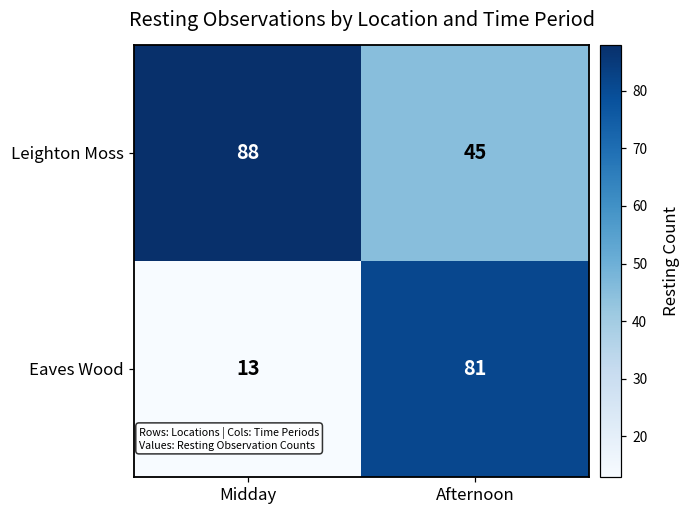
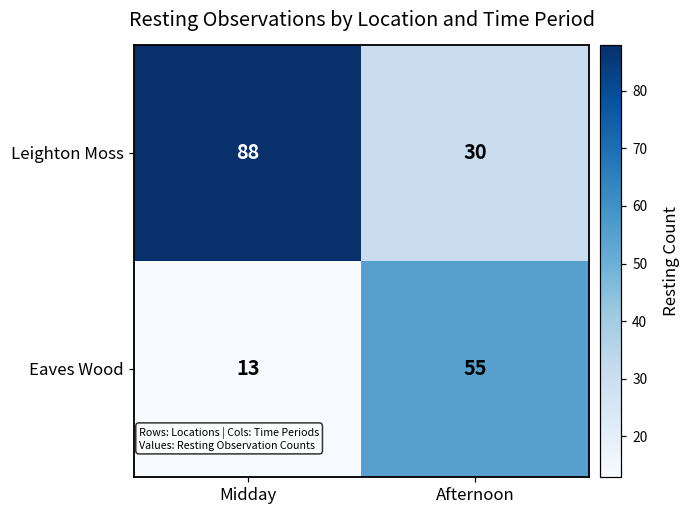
  {
    "Leighton Moss": {
      "Midday": 88,
-     "Afternoon": 45
+     "Afternoon": 30
    },
    "Eaves Wood": {
      "Midday": 13,
-     "Afternoon": 81
+     "Afternoon": 55
    }
  }
